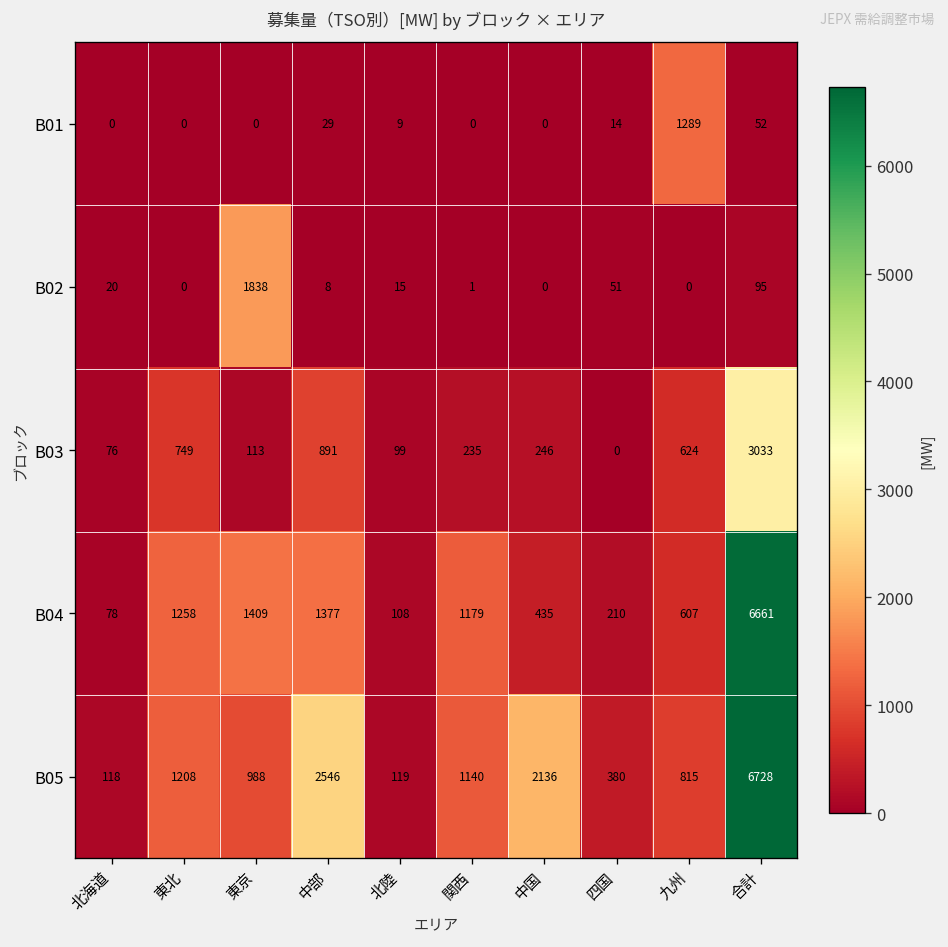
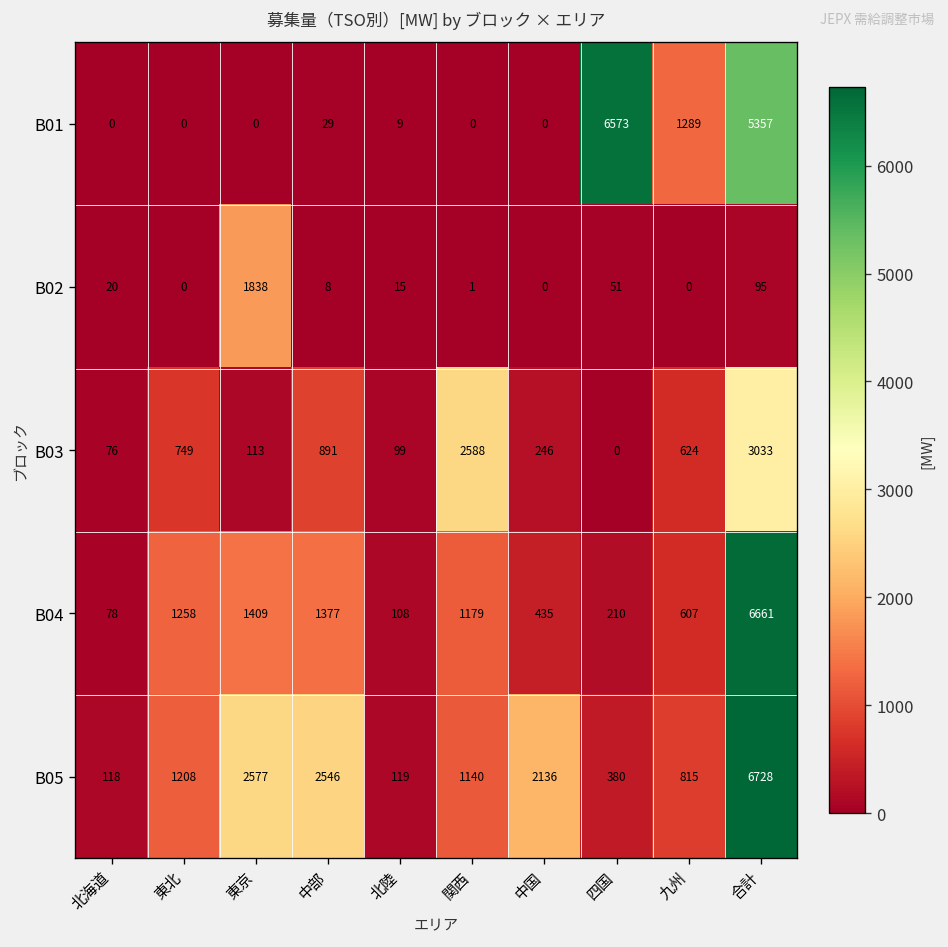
  {
    "B01": {
      "北海道": 0,
      "東北": 0,
      "東京": 0,
      "中部": 29,
      "北陸": 9,
      "関西": 0,
      "中国": 0,
-     "四国": 14,
+     "四国": 6573,
      "九州": 1289,
-     "合計": 52
+     "合計": 5357
    },
    "B02": {
      "北海道": 20,
      "東北": 0,
      "東京": 1838,
      "中部": 8,
      "北陸": 15,
      "関西": 1,
      "中国": 0,
      "四国": 51,
      "九州": 0,
      "合計": 95
    },
    "B03": {
      "北海道": 76,
      "東北": 749,
      "東京": 113,
      "中部": 891,
      "北陸": 99,
-     "関西": 235,
+     "関西": 2588,
      "中国": 246,
      "四国": 0,
      "九州": 624,
      "合計": 3033
    },
    "B04": {
      "北海道": 78,
      "東北": 1258,
      "東京": 1409,
      "中部": 1377,
      "北陸": 108,
      "関西": 1179,
      "中国": 435,
      "四国": 210,
      "九州": 607,
      "合計": 6661
    },
    "B05": {
      "北海道": 118,
      "東北": 1208,
-     "東京": 988,
+     "東京": 2577,
      "中部": 2546,
      "北陸": 119,
      "関西": 1140,
      "中国": 2136,
      "四国": 380,
      "九州": 815,
      "合計": 6728
    }
  }
